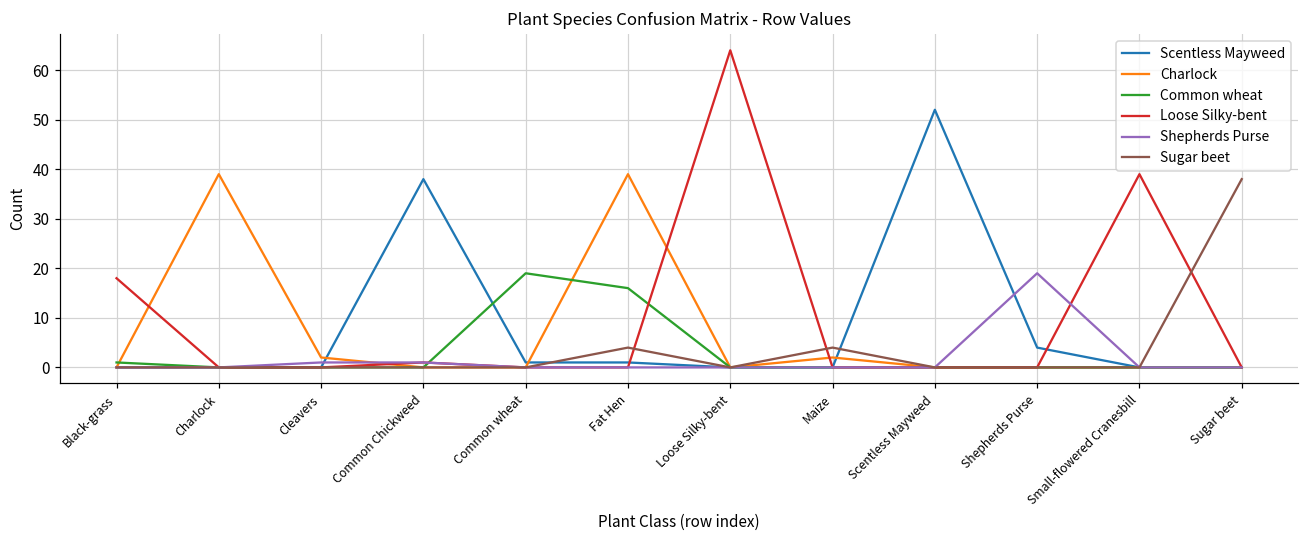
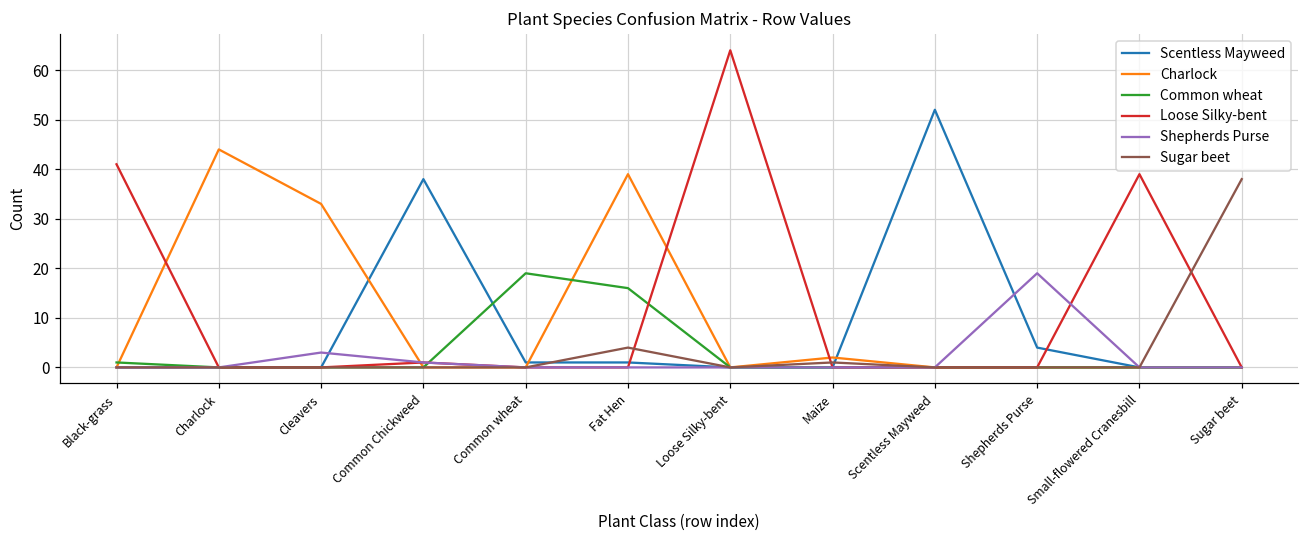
  {
    "Scentless Mayweed": {
      "Common Chickweed": 38,
      "Common wheat": 1,
      "Fat Hen": 1,
      "Scentless Mayweed": 52,
      "Shepherds Purse": 4
    },
    "Charlock": {
-     "Charlock": 39,
-     "Cleavers": 2,
+     "Charlock": 44,
+     "Cleavers": 33,
      "Fat Hen": 39,
      "Maize": 2
    },
    "Common wheat": {
      "Black-grass": 1,
      "Common wheat": 19,
      "Fat Hen": 16
    },
    "Loose Silky-bent": {
-     "Black-grass": 18,
+     "Black-grass": 41,
      "Loose Silky-bent": 64,
      "Small-flowered Cranesbill": 39
    },
    "Shepherds Purse": {
-     "Cleavers": 1,
+     "Cleavers": 3,
      "Shepherds Purse": 19
    },
    "Sugar beet": {
      "Fat Hen": 4,
-     "Maize": 4,
+     "Maize": 1,
      "Sugar beet": 38
    }
  }
